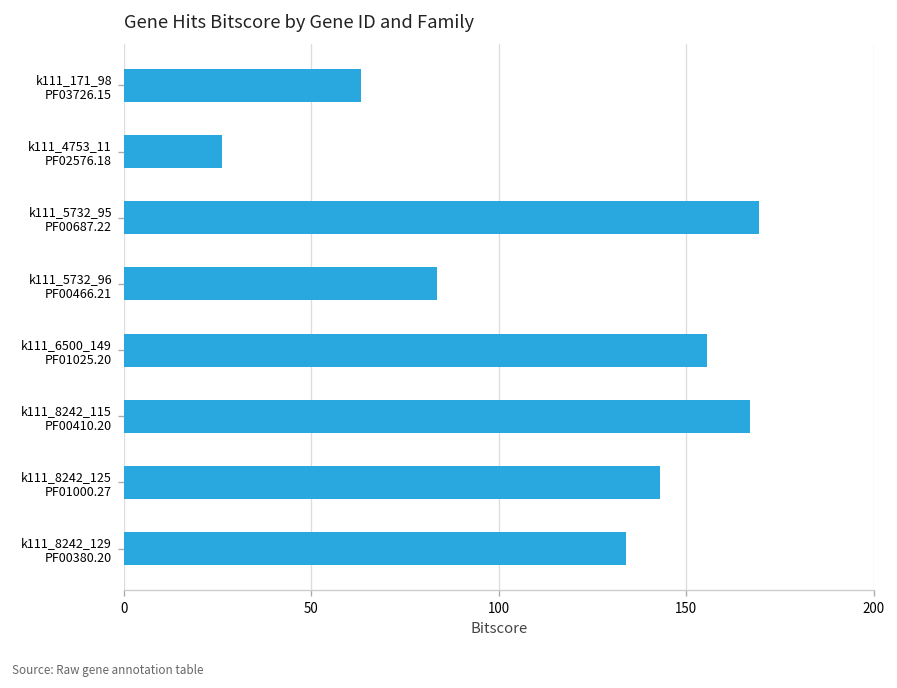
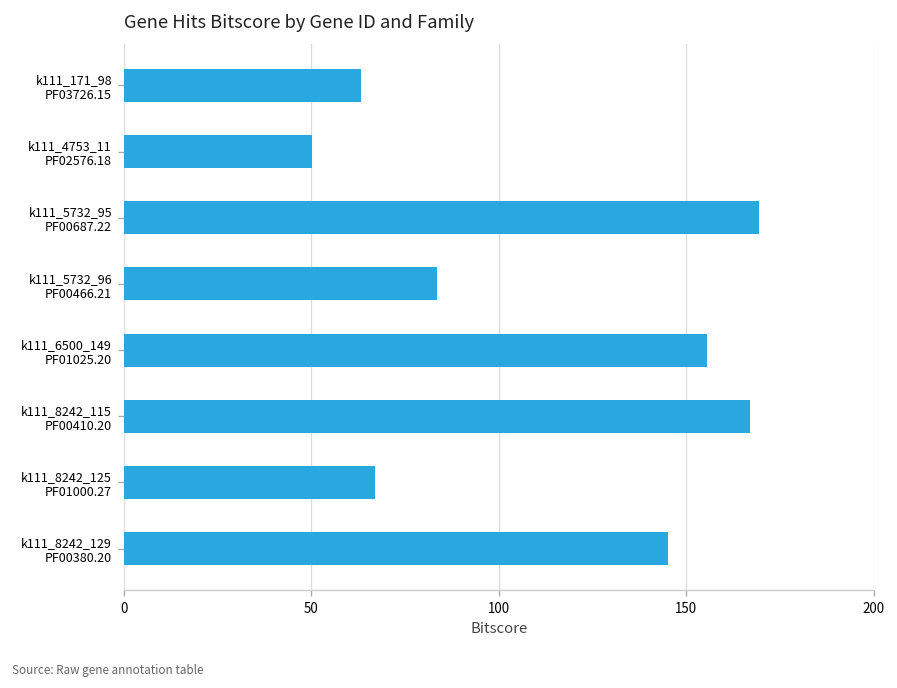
  {
    "k111_171_98 PF03726.15": 63,
-   "k111_4753_11 PF02576.18": 26,
+   "k111_4753_11 PF02576.18": 50,
    "k111_5732_95 PF00687.22": 170,
    "k111_5732_96 PF00466.21": 84,
    "k111_6500_149 PF01025.20": 156,
    "k111_8242_115 PF00410.20": 167,
-   "k111_8242_125 PF01000.27": 143,
-   "k111_8242_129 PF00380.20": 134
+   "k111_8242_125 PF01000.27": 67,
+   "k111_8242_129 PF00380.20": 145
  }
